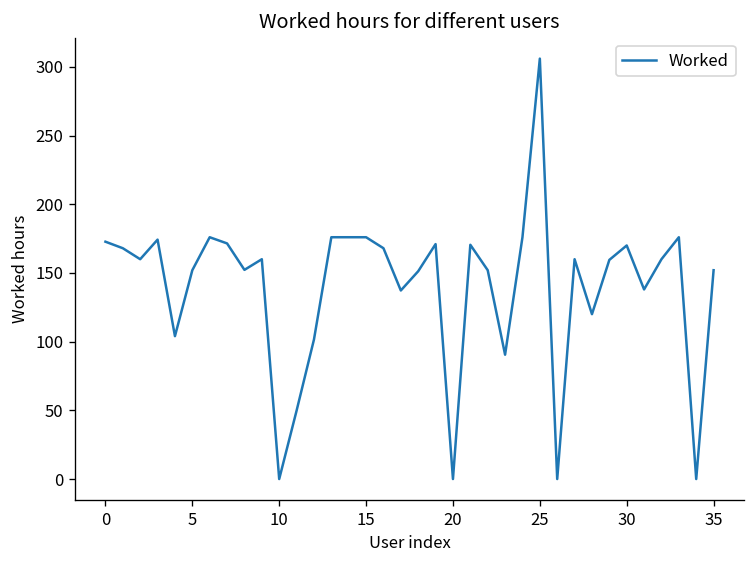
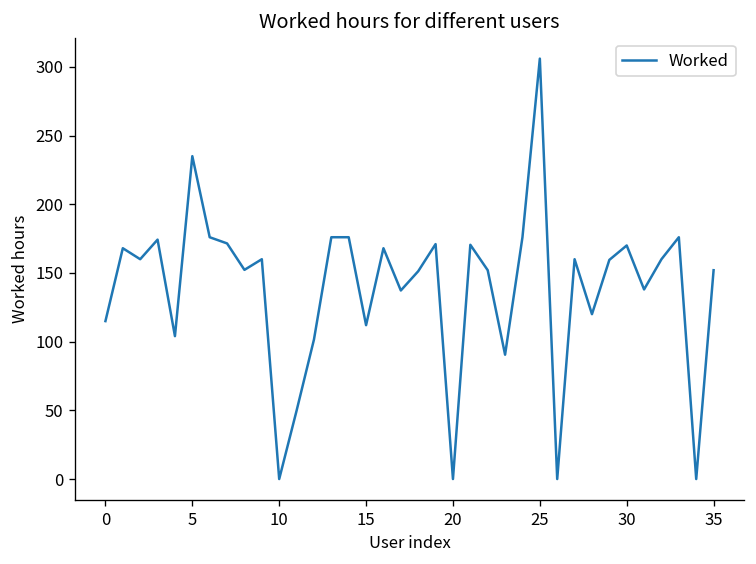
  {
-   "0": 173,
-   "5": 152,
+   "0": 115,
+   "5": 235,
    "10": 0,
-   "15": 176,
+   "15": 112,
    "20": 0,
    "25": 306,
    "30": 170,
    "35": 152
  }
